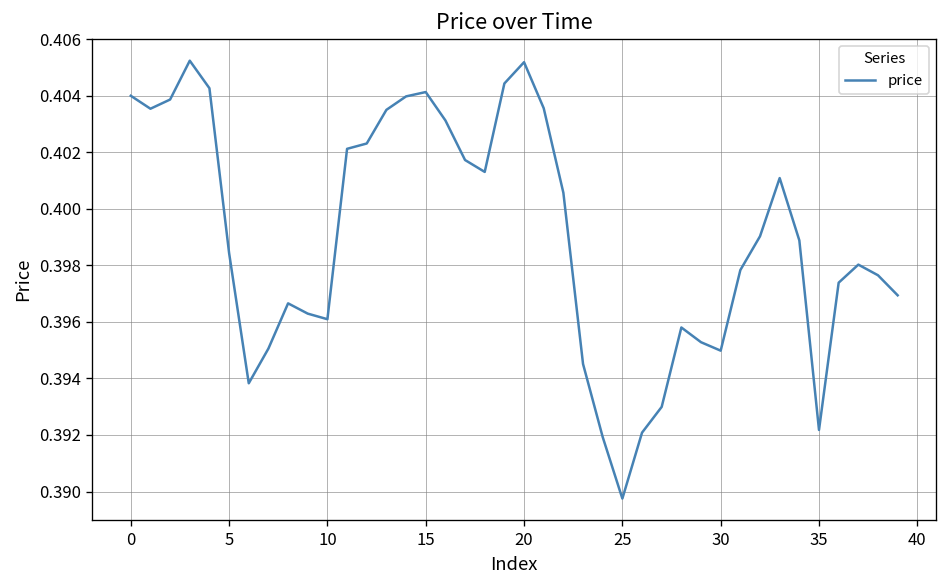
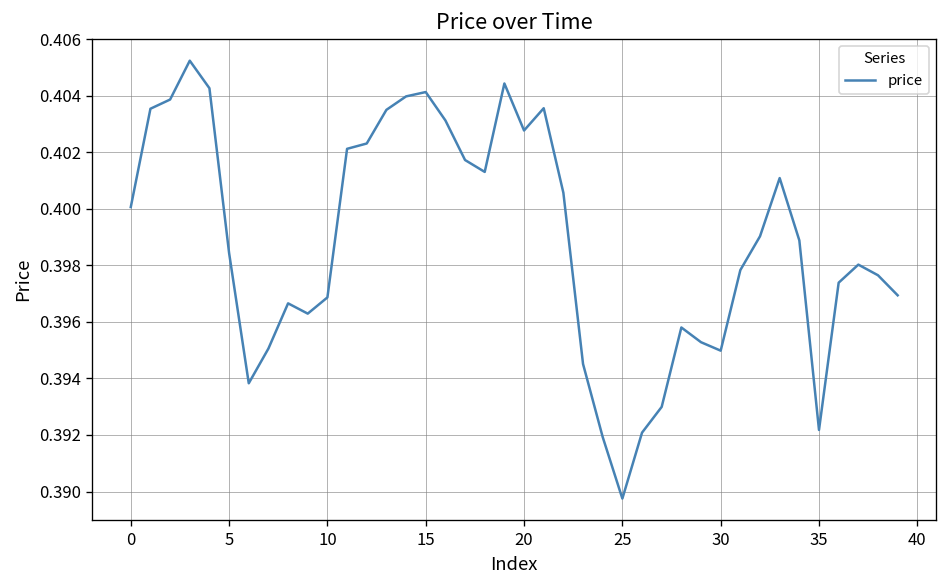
  {
-   "0": 0.4040,
+   "0": 0.4001,
    "5": 0.3984,
-   "10": 0.3961,
+   "10": 0.3969,
    "15": 0.4041,
-   "20": 0.4052,
+   "20": 0.4028,
    "25": 0.3898,
    "30": 0.3950,
    "35": 0.3922
  }
